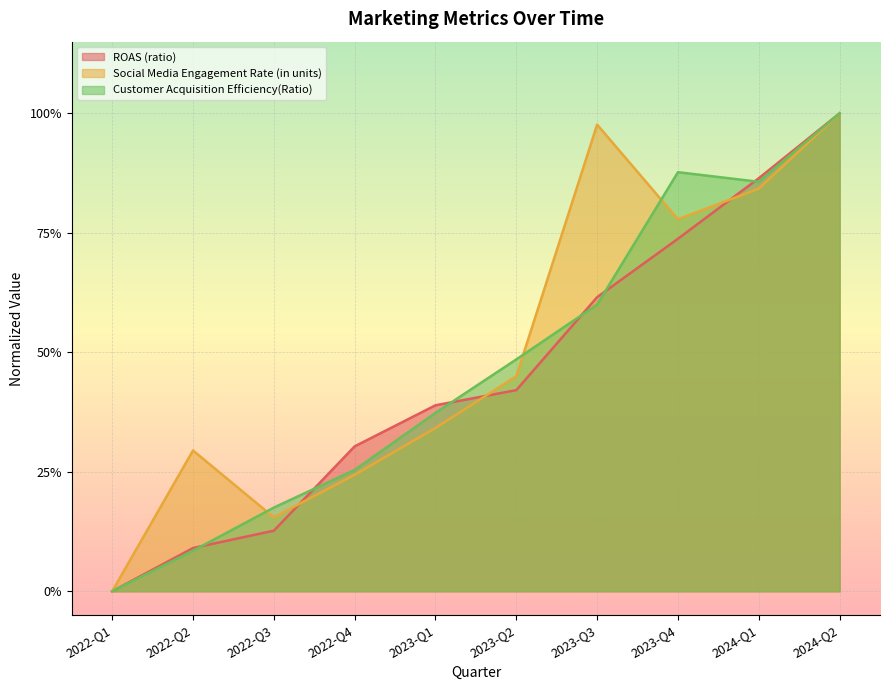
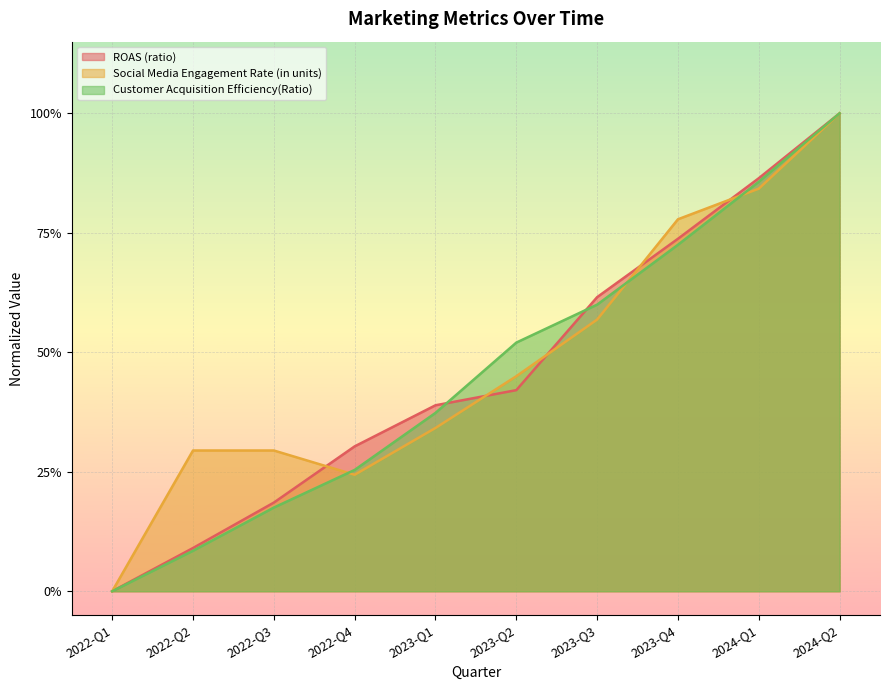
  {
    "ROAS (ratio)": {
      "2022-Q2": "9%",
-     "2022-Q3": "13%",
+     "2022-Q3": "19%",
      "2022-Q4": "30%",
      "2023-Q1": "39%",
      "2023-Q2": "42%",
      "2023-Q3": "62%",
      "2023-Q4": "74%",
      "2024-Q1": "86%"
    },
    "Social Media Engagement Rate (in units)": {
      "2022-Q2": "29%",
-     "2022-Q3": "15%",
+     "2022-Q3": "29%",
      "2022-Q4": "24%",
      "2023-Q1": "34%",
      "2023-Q2": "45%",
-     "2023-Q3": "98%",
+     "2023-Q3": "57%",
      "2023-Q4": "78%",
      "2024-Q1": "84%"
    },
    "Customer Acquisition Efficiency(Ratio)": {
      "2022-Q2": "8%",
      "2022-Q3": "18%",
      "2022-Q4": "25%",
      "2023-Q1": "37%",
-     "2023-Q2": "49%",
+     "2023-Q2": "52%",
      "2023-Q3": "60%",
-     "2023-Q4": "88%",
+     "2023-Q4": "72%",
      "2024-Q1": "86%"
    }
  }
